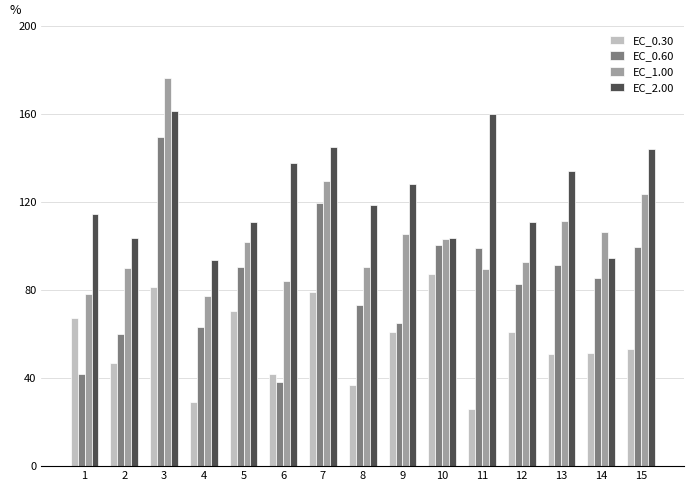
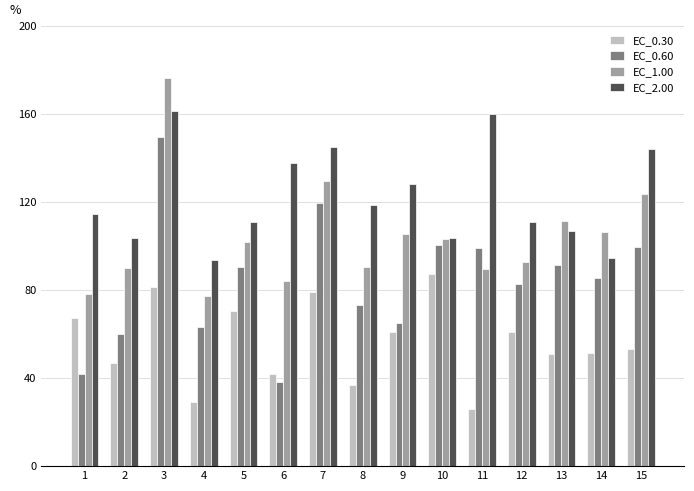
  {
    "EC_2.00": {
      "1": 115,
      "2": 104,
      "3": 161,
      "4": 94,
      "5": 111,
      "6": 138,
      "7": 145,
      "8": 119,
      "9": 128,
      "10": 104,
      "11": 160,
      "12": 111,
-     "13": 134,
+     "13": 107,
      "14": 95,
      "15": 144
    }
  }
